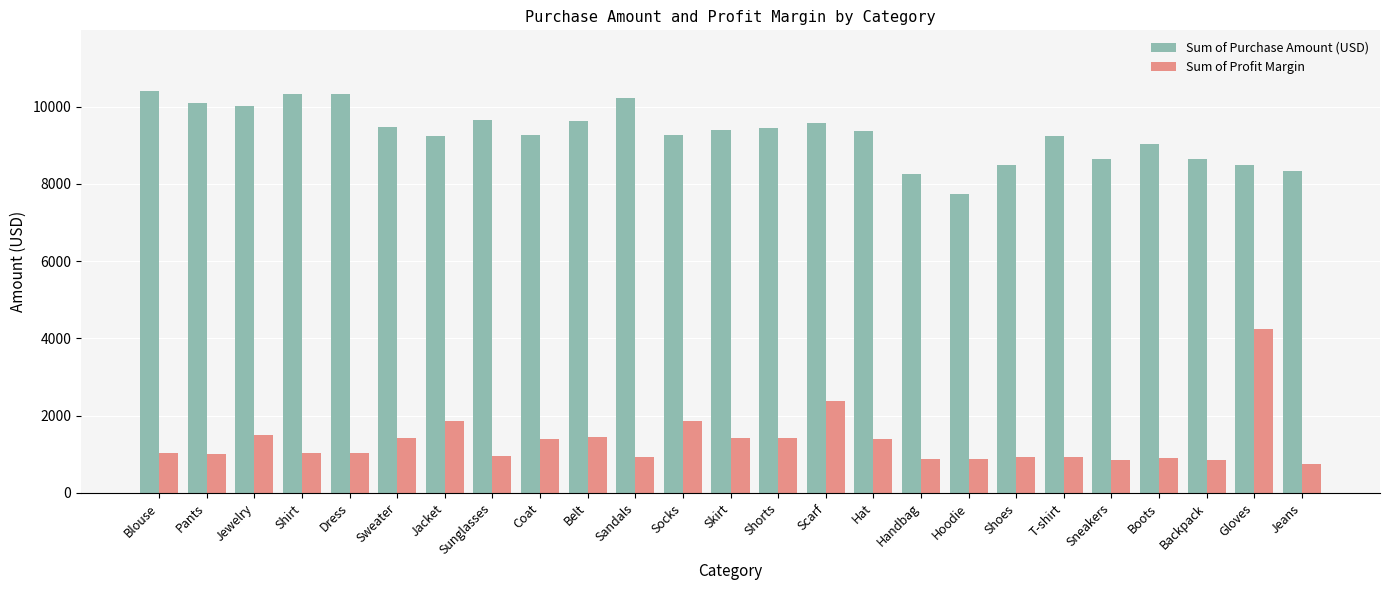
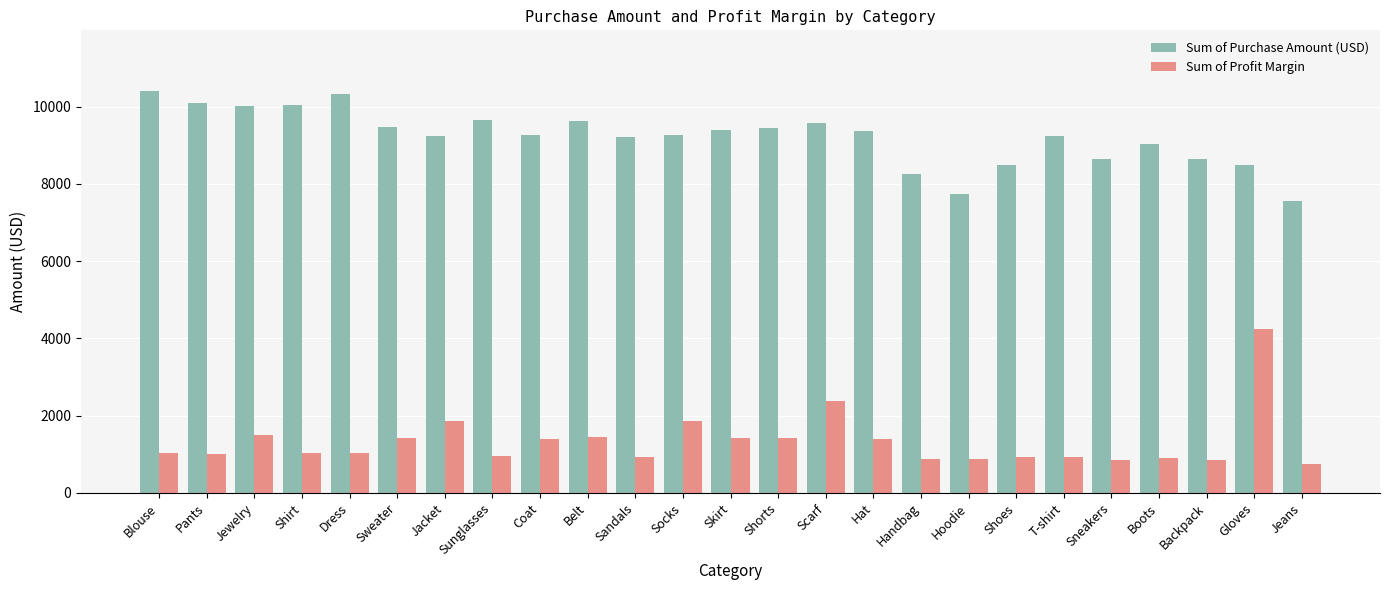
  {
    "Sum of Purchase Amount (USD)": {
      "Blouse": 10400,
      "Pants": 10100,
      "Jewelry": 10000,
-     "Shirt": 10300,
+     "Shirt": 10000,
      "Dress": 10300,
      "Sweater": 9500,
      "Jacket": 9200,
      "Sunglasses": 9600,
      "Coat": 9300,
      "Belt": 9600,
-     "Sandals": 10200,
+     "Sandals": 9200,
      "Socks": 9300,
      "Skirt": 9400,
      "Shorts": 9400,
      "Scarf": 9600,
      "Hat": 9400,
      "Handbag": 8300,
      "Hoodie": 7700,
      "Shoes": 8500,
      "T-shirt": 9200,
      "Sneakers": 8600,
      "Boots": 9000,
      "Backpack": 8600,
      "Gloves": 8500,
-     "Jeans": 8300
+     "Jeans": 7500
    },
    "Sum of Profit Margin": {
      "Blouse": 1000,
      "Pants": 1000,
      "Jewelry": 1500,
      "Shirt": 1000,
      "Dress": 1000,
      "Sweater": 1400,
      "Jacket": 1800,
      "Sunglasses": 1000,
      "Coat": 1400,
      "Belt": 1400,
      "Sandals": 900,
      "Socks": 1900,
      "Skirt": 1400,
      "Shorts": 1400,
      "Scarf": 2400,
      "Hat": 1400,
      "Handbag": 900,
      "Hoodie": 900,
      "Shoes": 900,
      "T-shirt": 900,
      "Sneakers": 900,
      "Boots": 900,
      "Backpack": 900,
      "Gloves": 4200,
      "Jeans": 800
    }
  }
